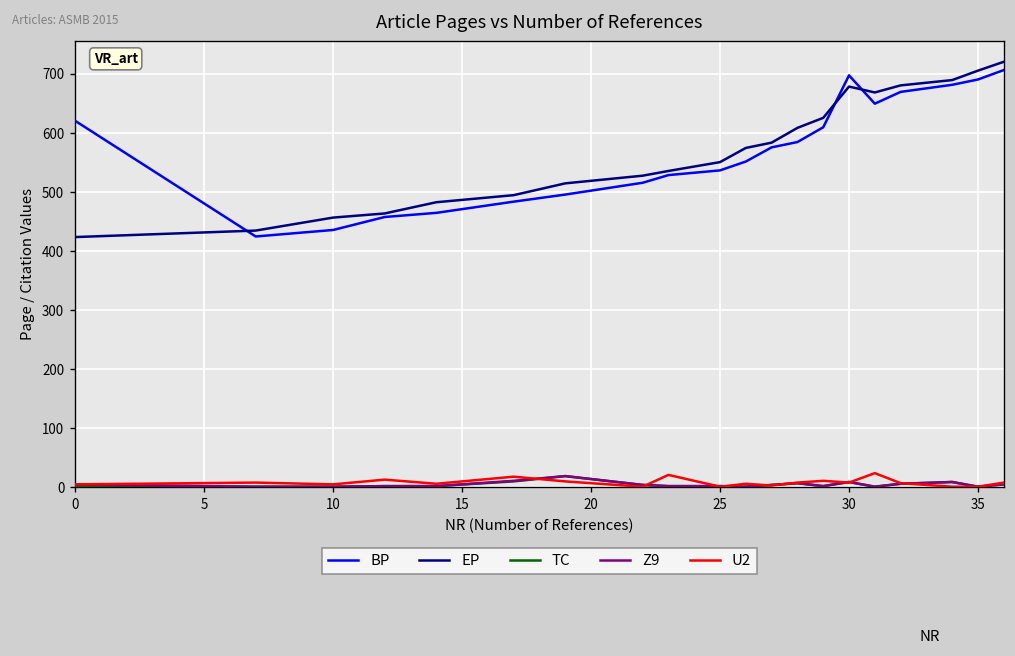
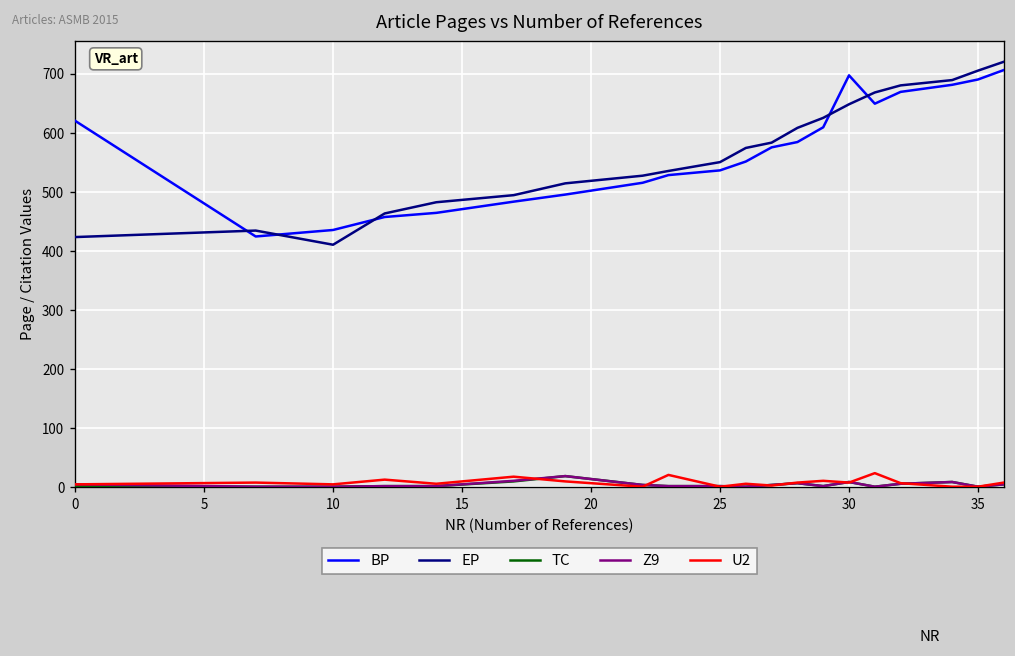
  {
    "BP": {
      "0": 620,
      "10": 440,
      "25": 540,
      "30": 700,
      "35": 690
    },
    "EP": {
      "0": 420,
-     "10": 460,
+     "10": 410,
      "25": 550,
-     "30": 680,
+     "30": 650,
      "35": 710
    }
  }
